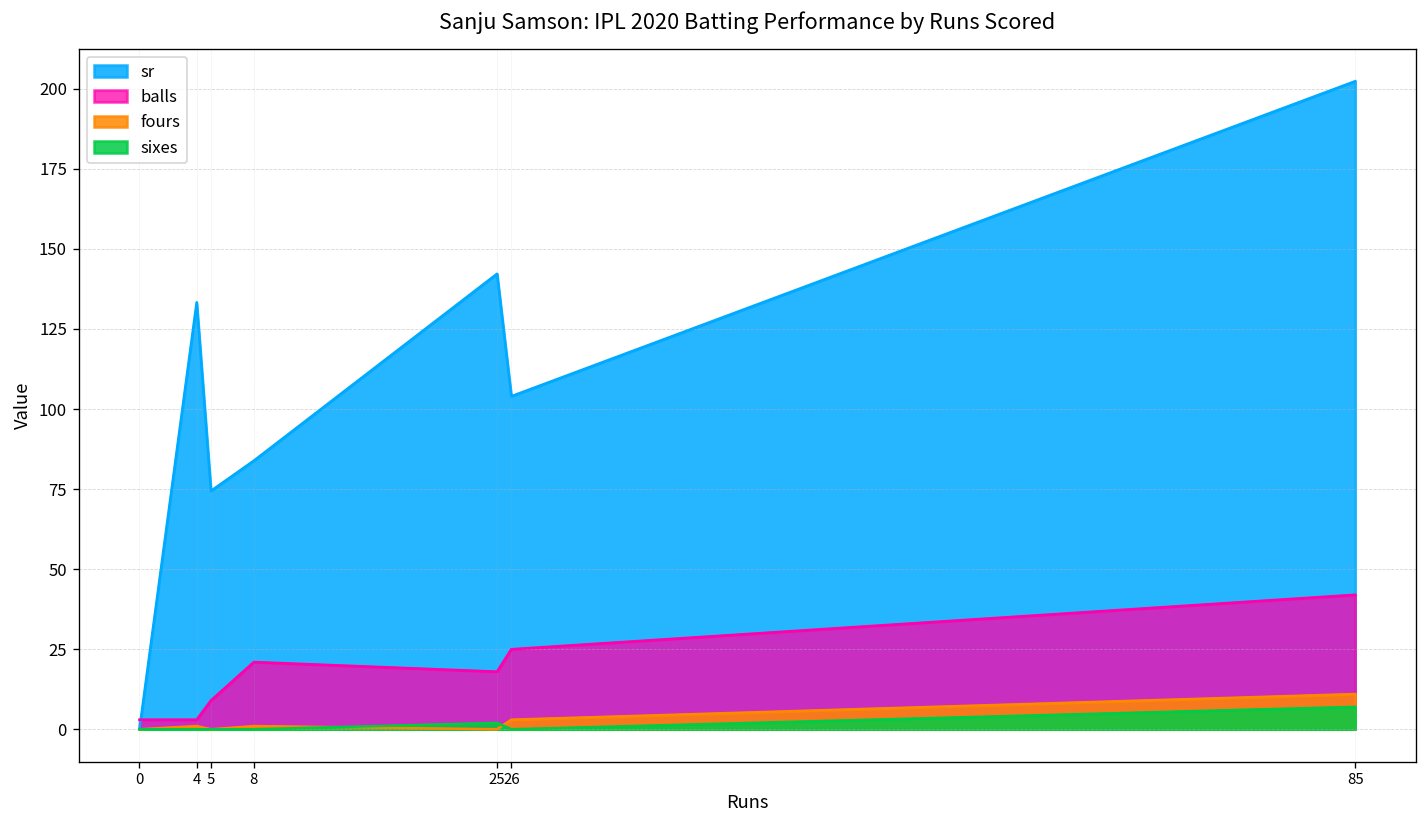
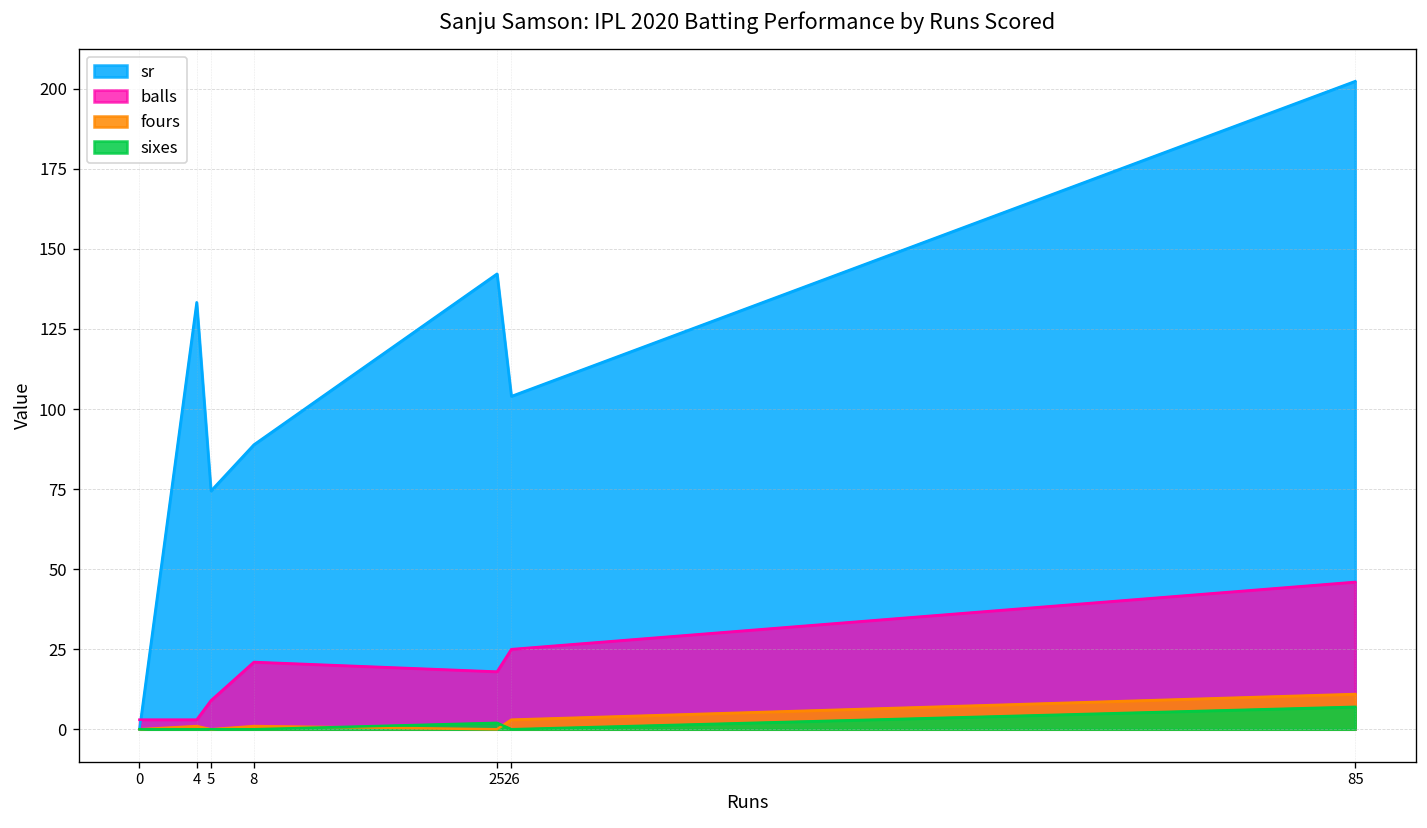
  {
    "sr": {
      "4": 133,
      "5": 74,
-     "8": 84,
+     "8": 89,
      "25": 142,
      "26": 104,
      "85": 202
    },
    "balls": {
      "0": 3,
      "4": 3,
      "5": 9,
      "8": 21,
      "25": 18,
      "26": 25,
-     "85": 42
+     "85": 46
    },
    "fours": {
      "4": 1,
      "8": 1,
      "25": 0,
      "26": 3,
      "85": 11
    },
    "sixes": {
      "4": 0,
      "8": 0,
      "25": 2,
      "26": 0,
      "85": 7
    }
  }
